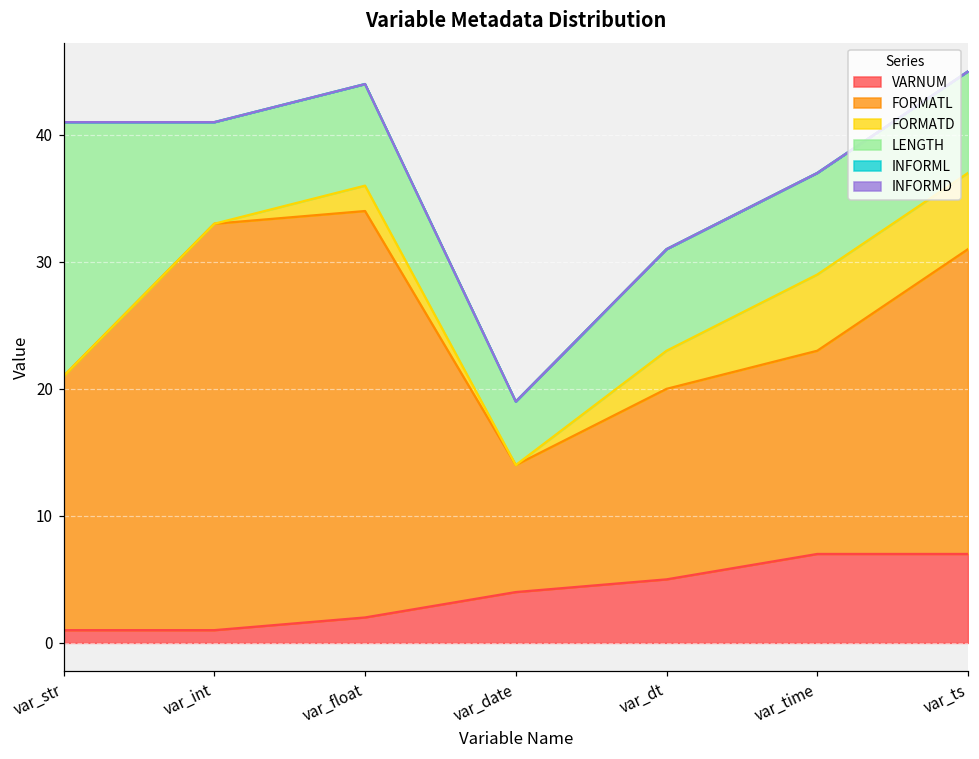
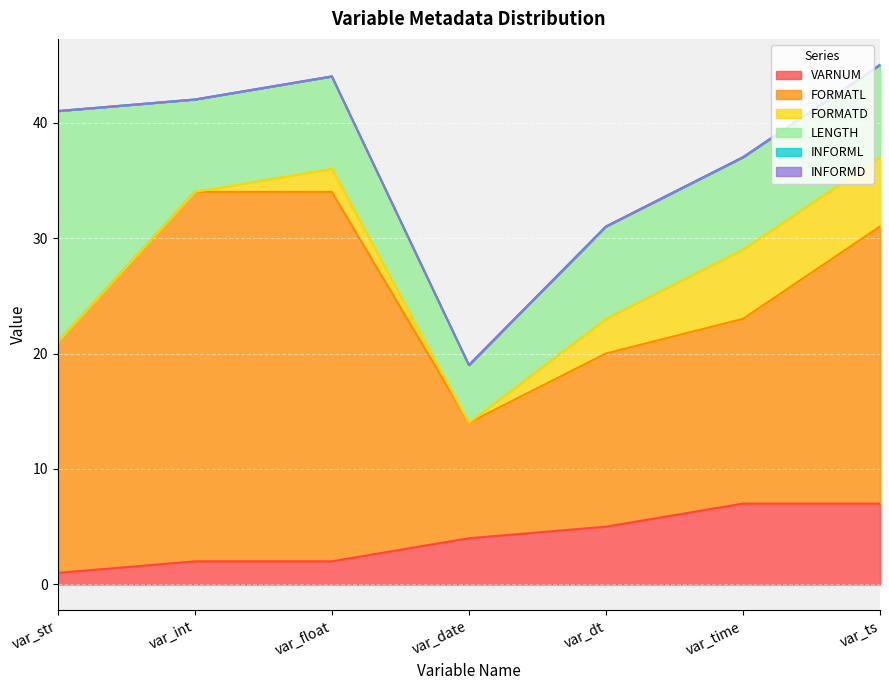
  {
    "VARNUM": {
      "var_str": 1,
-     "var_int": 1,
+     "var_int": 2,
      "var_float": 2,
      "var_date": 4,
      "var_dt": 5,
      "var_time": 7,
      "var_ts": 7
    },
    "FORMATL": {
      "var_float": 32,
      "var_dt": 15,
      "var_time": 16,
      "var_ts": 24
    },
    "FORMATD": {
      "var_float": 2,
      "var_dt": 3,
      "var_time": 6,
      "var_ts": 6
    }
  }
